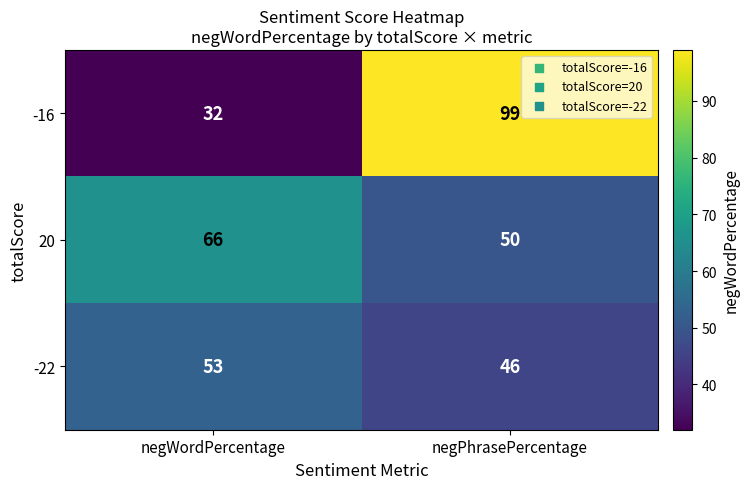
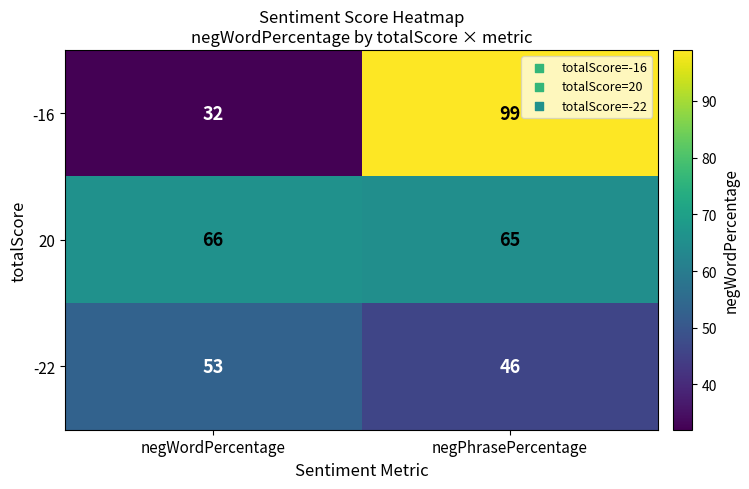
  {
    "-16": {
      "negWordPercentage": 32,
      "negPhrasePercentage": 99
    },
    "20": {
      "negWordPercentage": 66,
-     "negPhrasePercentage": 50
+     "negPhrasePercentage": 65
    },
    "-22": {
      "negWordPercentage": 53,
      "negPhrasePercentage": 46
    }
  }
